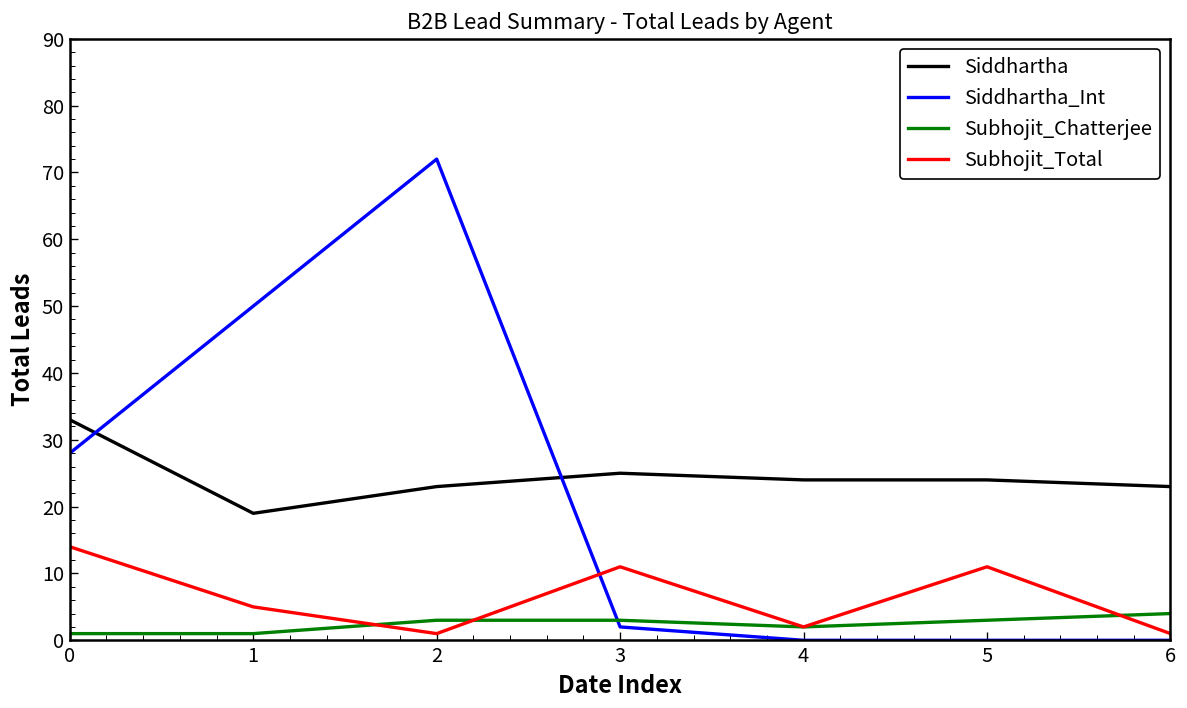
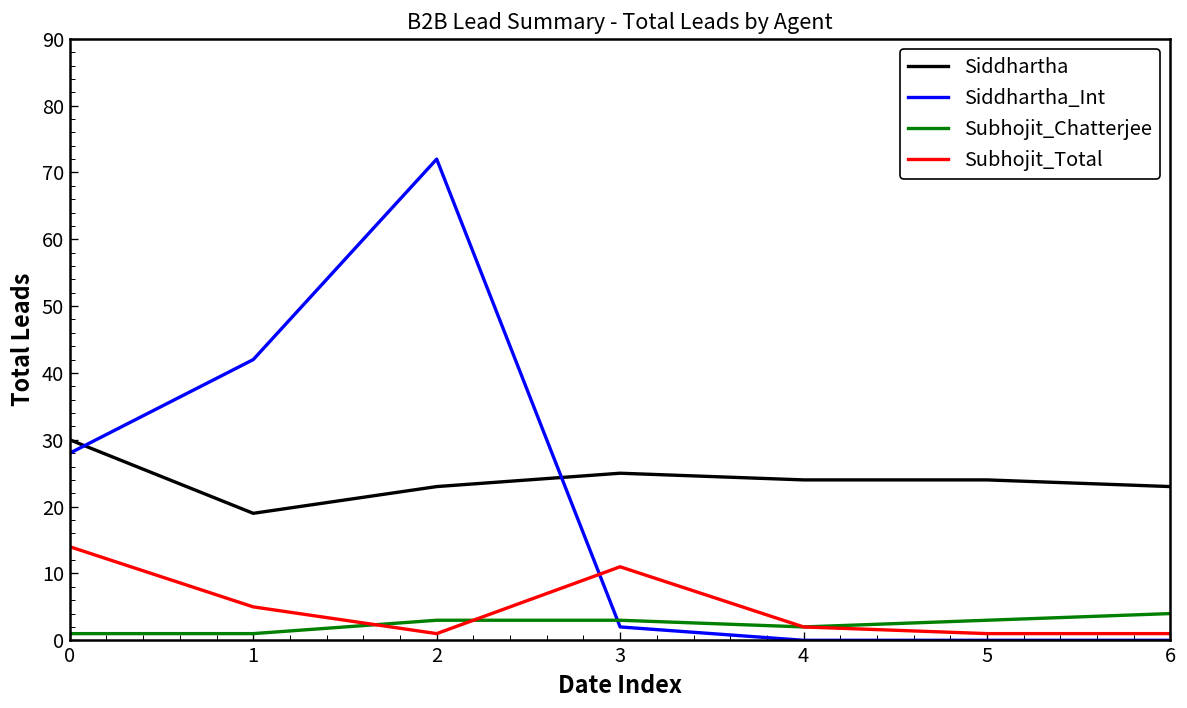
  {
    "Siddhartha": {
-     "0": 33,
+     "0": 30,
      "1": 19,
      "2": 23,
      "3": 25,
      "4": 24,
      "5": 24,
      "6": 23
    },
    "Siddhartha_Int": {
      "0": 28,
-     "1": 50,
+     "1": 42,
      "2": 72,
      "3": 2,
      "4": 0,
      "5": 0,
      "6": 0
    },
    "Subhojit_Chatterjee": {
      "0": 1,
      "1": 1,
      "2": 3,
      "3": 3,
      "5": 3,
      "6": 4
    },
    "Subhojit_Total": {
      "0": 14,
      "1": 5,
      "2": 1,
      "3": 11,
-     "5": 11,
+     "5": 1,
      "6": 1
    }
  }
